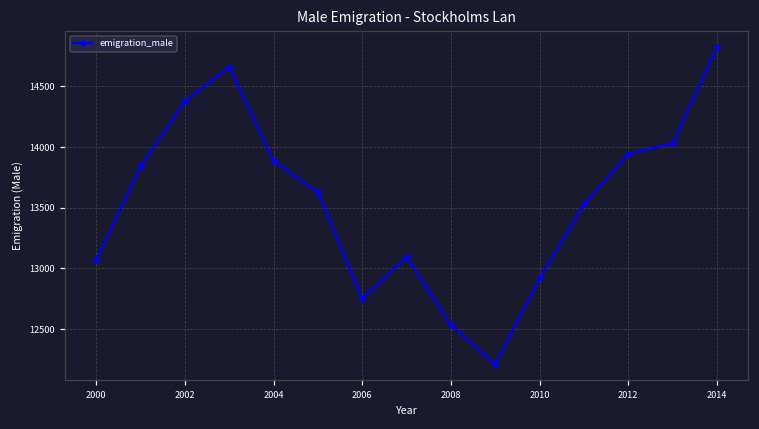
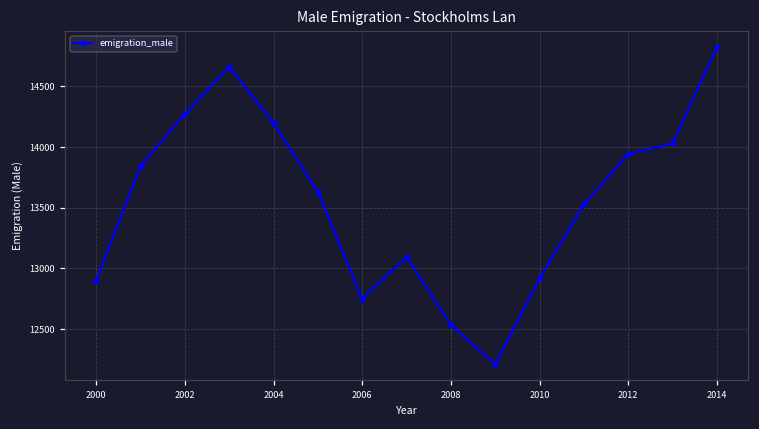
  {
-   "2000": 13070,
-   "2002": 14380,
-   "2004": 13880,
+   "2000": 12900,
+   "2002": 14270,
+   "2004": 14200,
    "2006": 12750,
    "2008": 12540,
    "2010": 12920,
    "2012": 13940,
    "2014": 14820
  }
